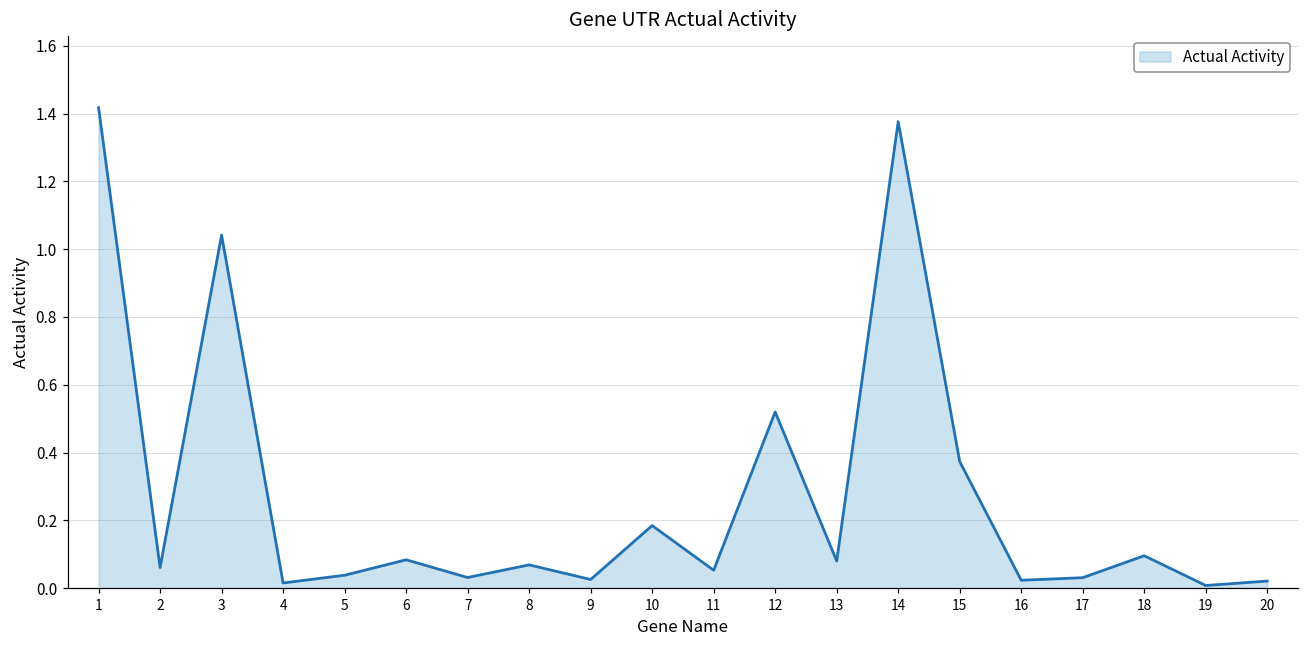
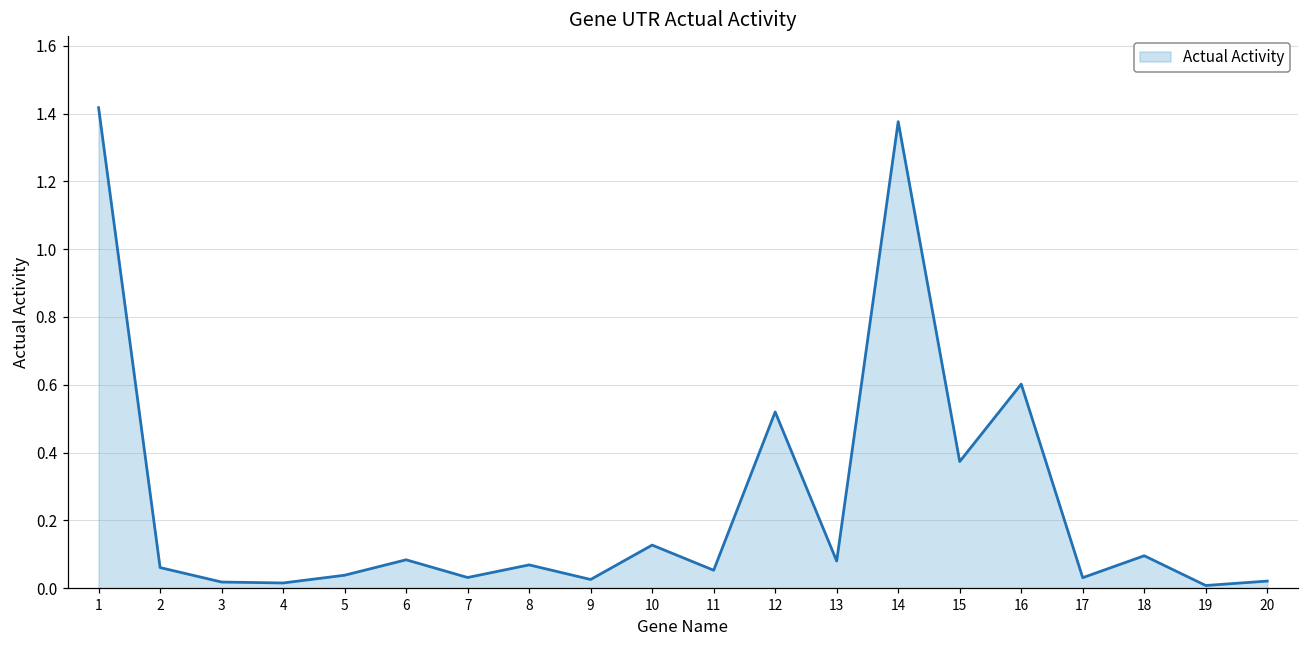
  {
    "1": 1.42,
    "2": 0.06,
-   "3": 1.04,
+   "3": 0.02,
    "4": 0.02,
    "5": 0.04,
    "6": 0.08,
    "7": 0.03,
    "8": 0.07,
    "9": 0.03,
-   "10": 0.18,
+   "10": 0.13,
    "11": 0.05,
    "12": 0.52,
    "13": 0.08,
    "14": 1.38,
    "15": 0.37,
-   "16": 0.02,
+   "16": 0.60,
    "17": 0.03,
    "18": 0.10,
    "19": 0.01,
    "20": 0.02
  }
